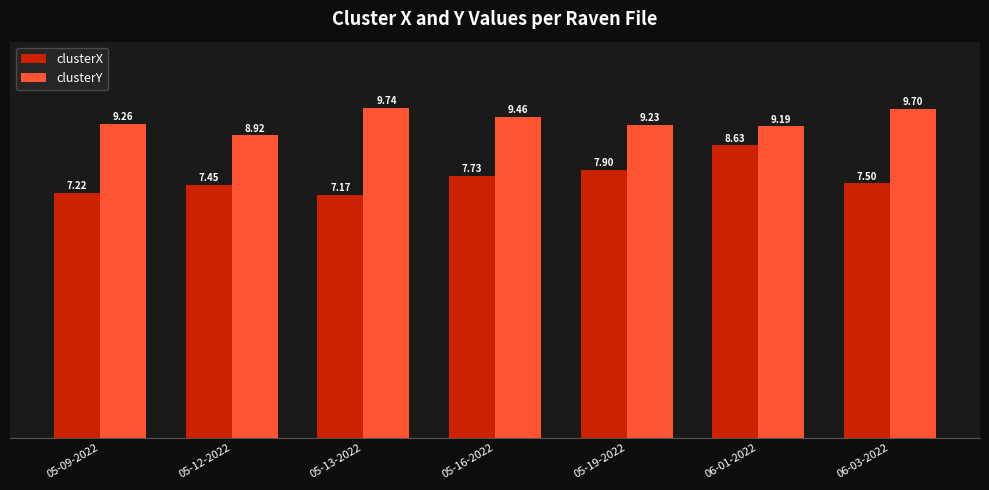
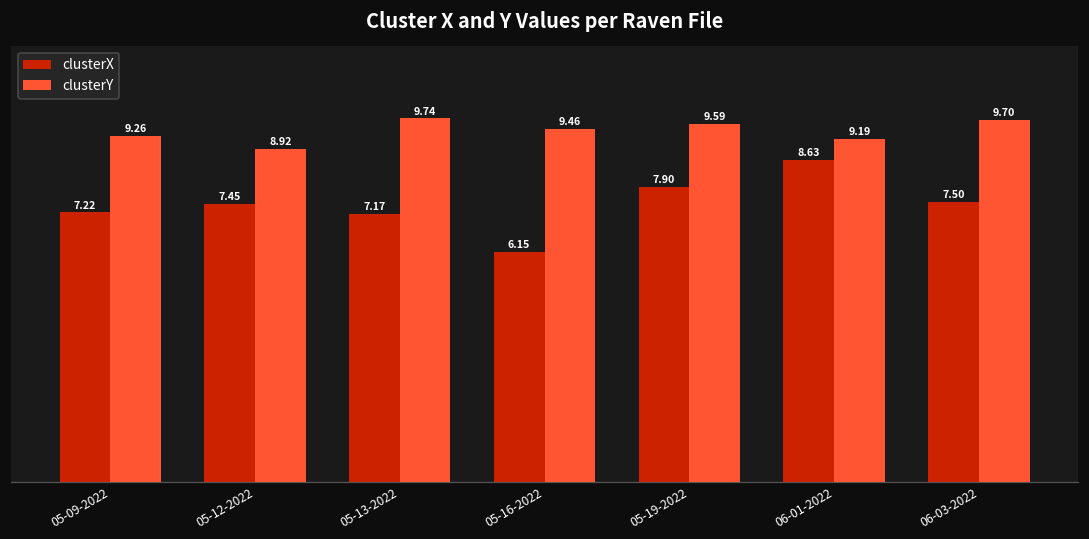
  {
    "clusterX": {
      "05-09-2022": 7.22,
      "05-12-2022": 7.45,
      "05-13-2022": 7.17,
-     "05-16-2022": 7.73,
+     "05-16-2022": 6.15,
      "05-19-2022": 7.90,
      "06-01-2022": 8.63,
      "06-03-2022": 7.50
    },
    "clusterY": {
      "05-09-2022": 9.26,
      "05-12-2022": 8.92,
      "05-13-2022": 9.74,
      "05-16-2022": 9.46,
-     "05-19-2022": 9.23,
+     "05-19-2022": 9.59,
      "06-01-2022": 9.19,
      "06-03-2022": 9.70
    }
  }
